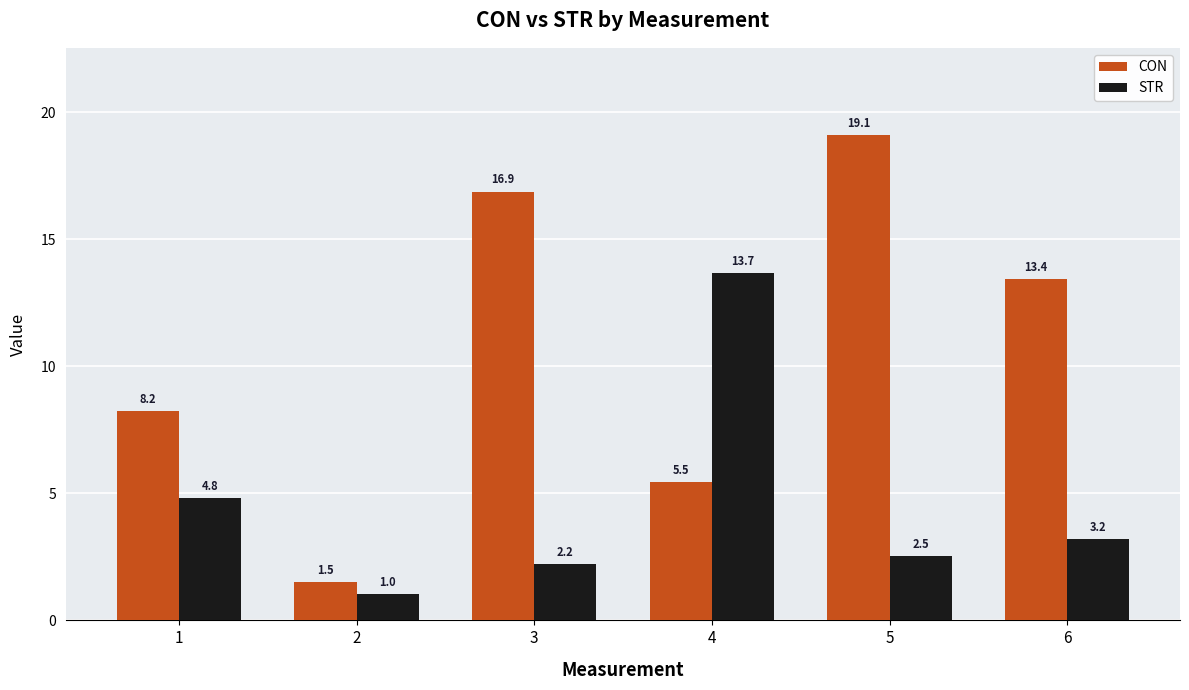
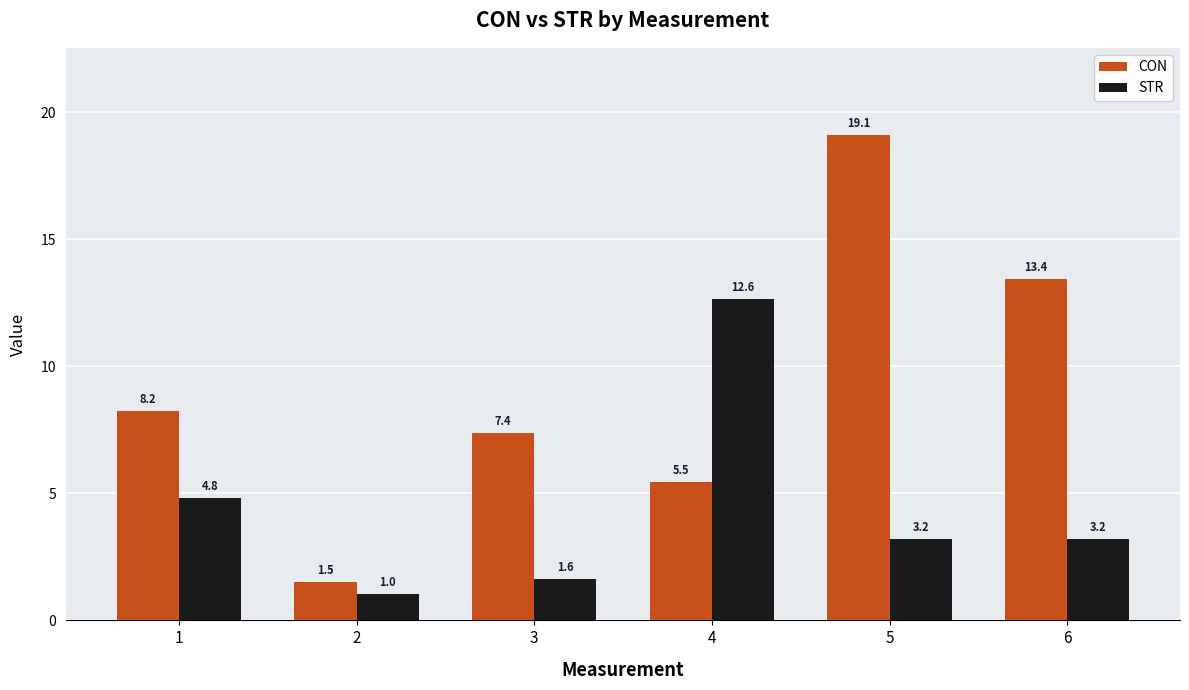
  {
    "CON": {
      "1": 8.2,
      "2": 1.5,
-     "3": 16.9,
+     "3": 7.4,
      "4": 5.5,
      "5": 19.1,
      "6": 13.4
    },
    "STR": {
      "1": 4.8,
      "2": 1.0,
-     "3": 2.2,
-     "4": 13.7,
-     "5": 2.5,
+     "3": 1.6,
+     "4": 12.6,
+     "5": 3.2,
      "6": 3.2
    }
  }
